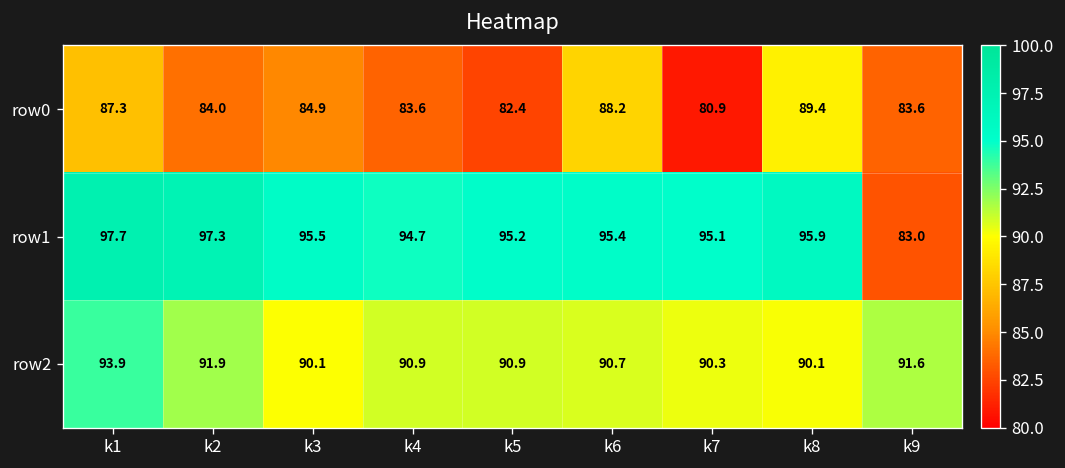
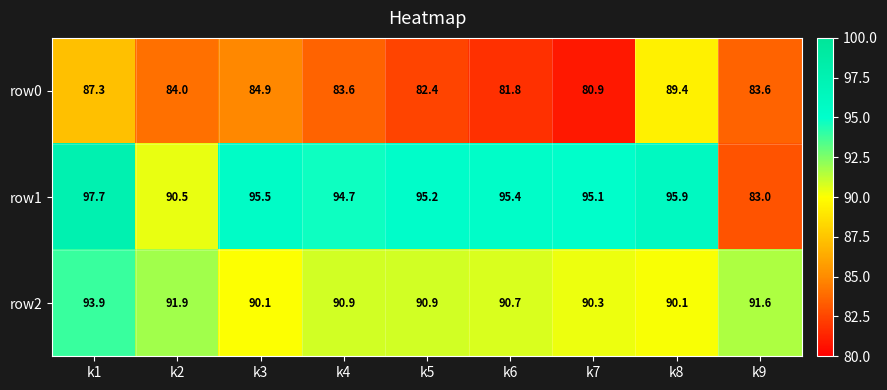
  {
    "row0": {
      "k1": 87.3,
      "k2": 84.0,
      "k3": 84.9,
      "k4": 83.6,
      "k5": 82.4,
-     "k6": 88.2,
+     "k6": 81.8,
      "k7": 80.9,
      "k8": 89.4,
      "k9": 83.6
    },
    "row1": {
      "k1": 97.7,
-     "k2": 97.3,
+     "k2": 90.5,
      "k3": 95.5,
      "k4": 94.7,
      "k5": 95.2,
      "k6": 95.4,
      "k7": 95.1,
      "k8": 95.9,
      "k9": 83.0
    },
    "row2": {
      "k1": 93.9,
      "k2": 91.9,
      "k3": 90.1,
      "k4": 90.9,
      "k5": 90.9,
      "k6": 90.7,
      "k7": 90.3,
      "k8": 90.1,
      "k9": 91.6
    }
  }
